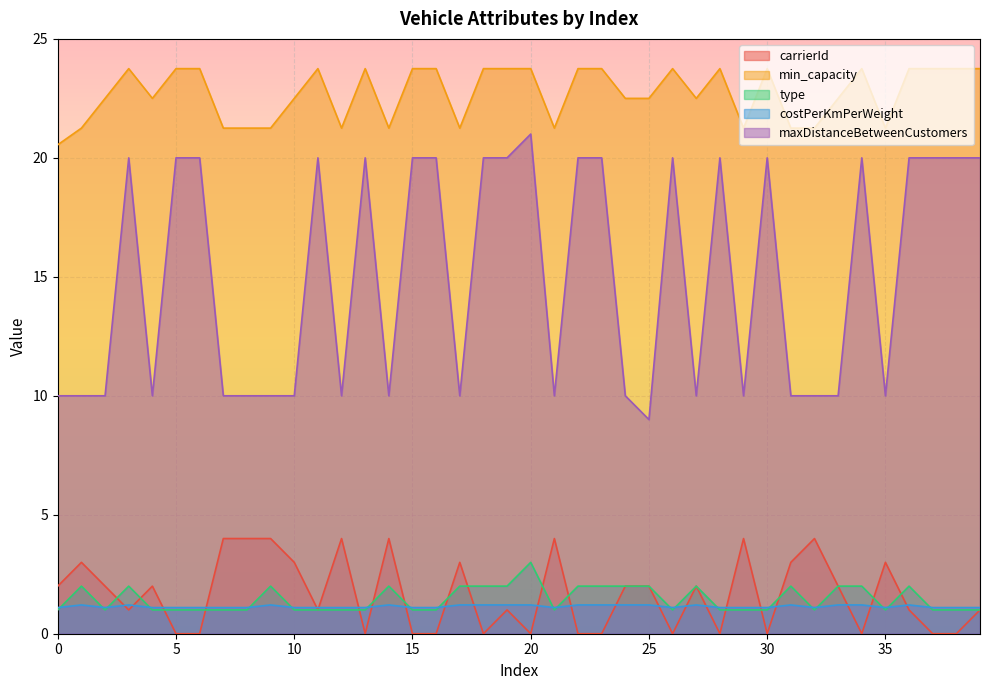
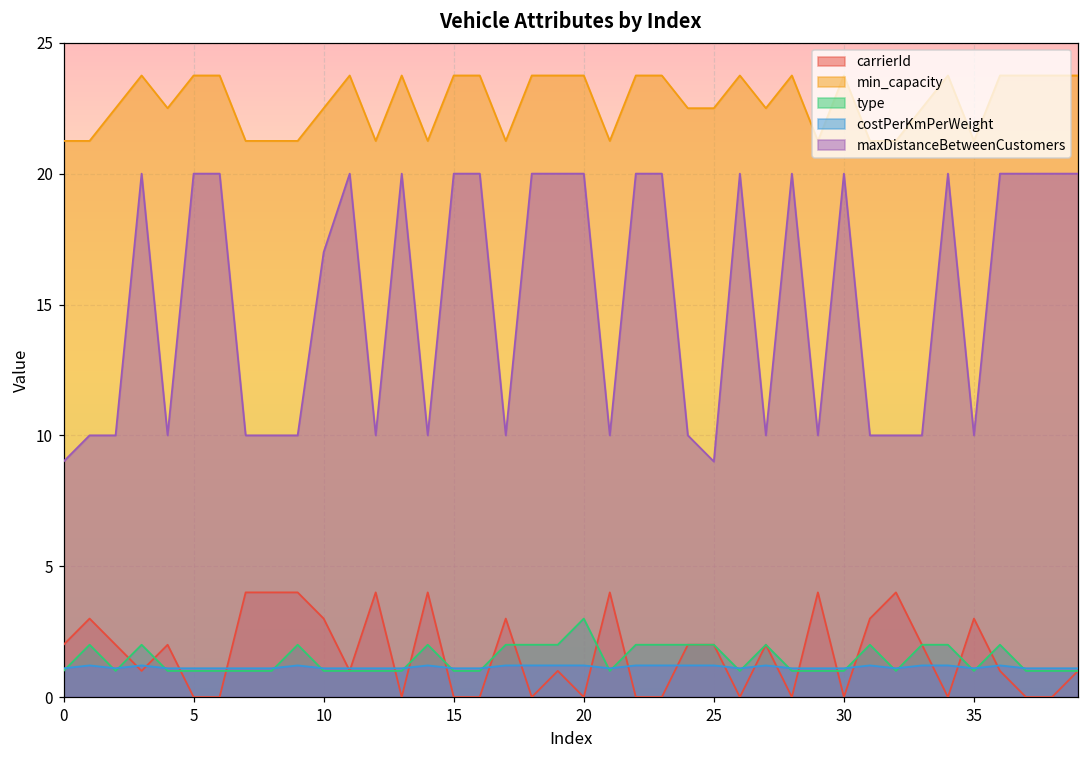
  {
    "carrierId": {
      "0": 2.0,
      "5": 0.0,
      "10": 3.0,
      "15": 0.0,
      "20": 0.0,
      "30": 0.0,
      "35": 3.0
    },
    "min_capacity": {
-     "0": 20.6,
+     "0": 21.3,
      "5": 23.8,
      "10": 22.5,
      "15": 23.8,
      "20": 23.8,
      "25": 22.5
    },
    "type": {
      "20": 3.0
    },
    "costPerKmPerWeight": {
      "20": 1.2,
      "25": 1.2
    },
    "maxDistanceBetweenCustomers": {
-     "0": 10,
+     "0": 9,
      "5": 20,
-     "10": 10,
+     "10": 17,
      "15": 20,
-     "20": 21,
+     "20": 20,
      "25": 9,
      "30": 20,
      "35": 10
    }
  }
